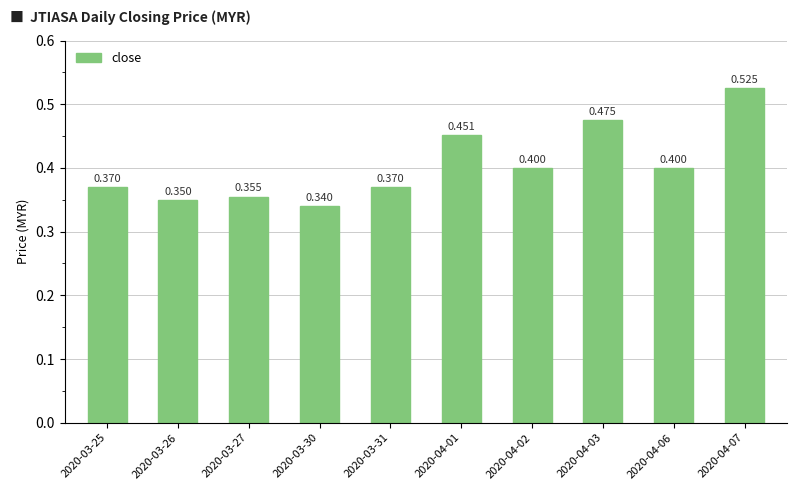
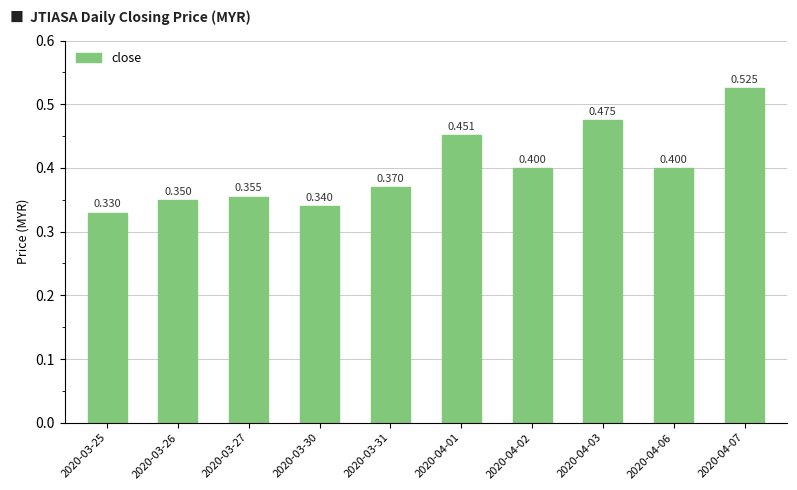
  {
-   "2020-03-25": 0.370,
+   "2020-03-25": 0.330,
    "2020-03-26": 0.350,
    "2020-03-27": 0.355,
    "2020-03-30": 0.340,
    "2020-03-31": 0.370,
    "2020-04-01": 0.451,
    "2020-04-02": 0.400,
    "2020-04-03": 0.475,
    "2020-04-06": 0.400,
    "2020-04-07": 0.525
  }
